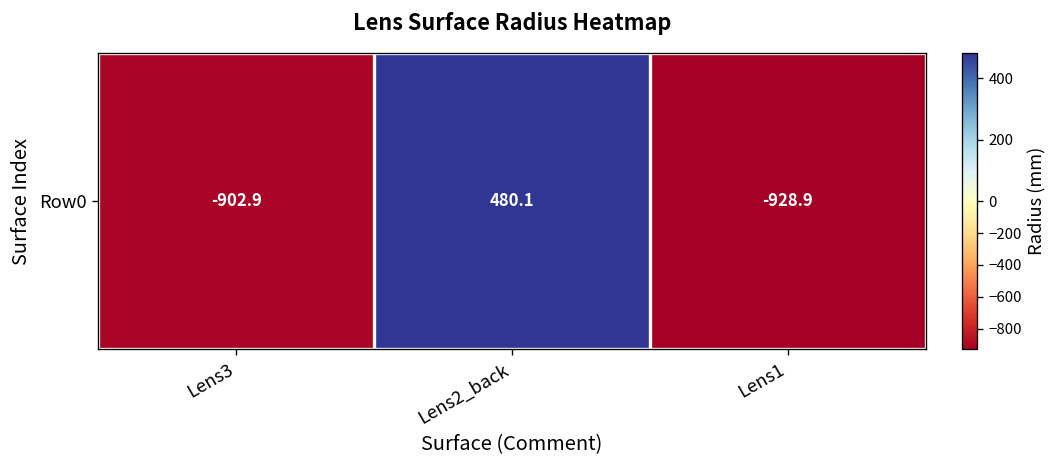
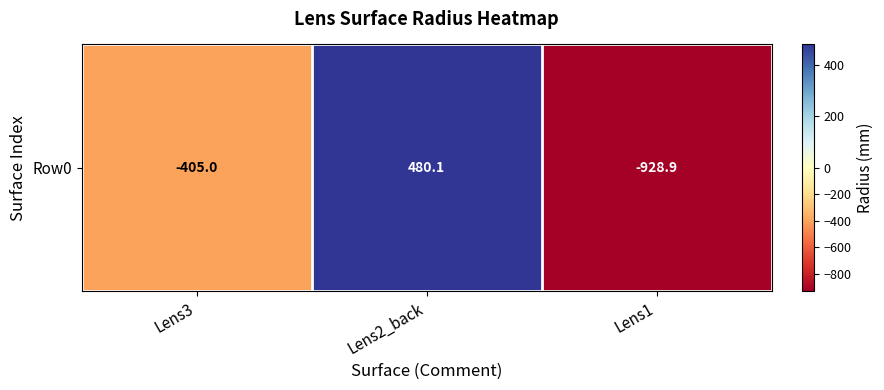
  {
    "Row0": {
-     "Lens3": -902.9,
+     "Lens3": -405.0,
      "Lens2_back": 480.1,
      "Lens1": -928.9
    }
  }
